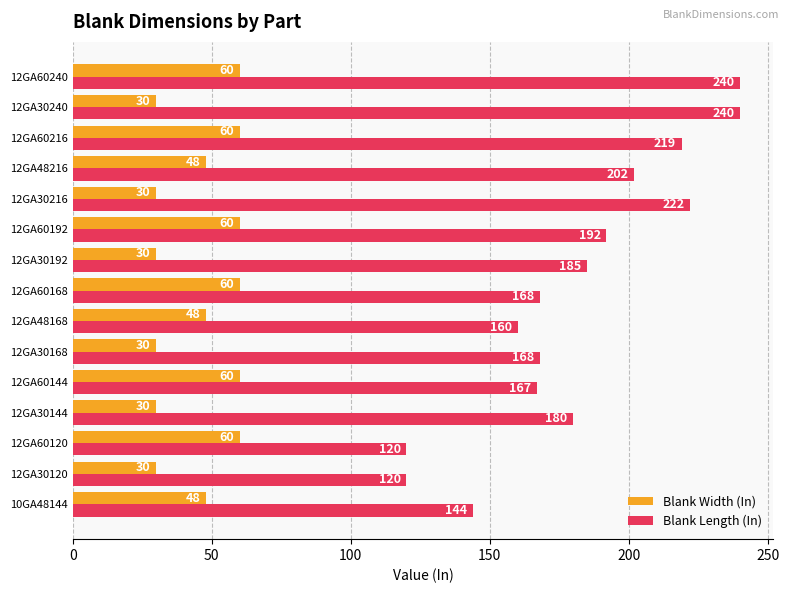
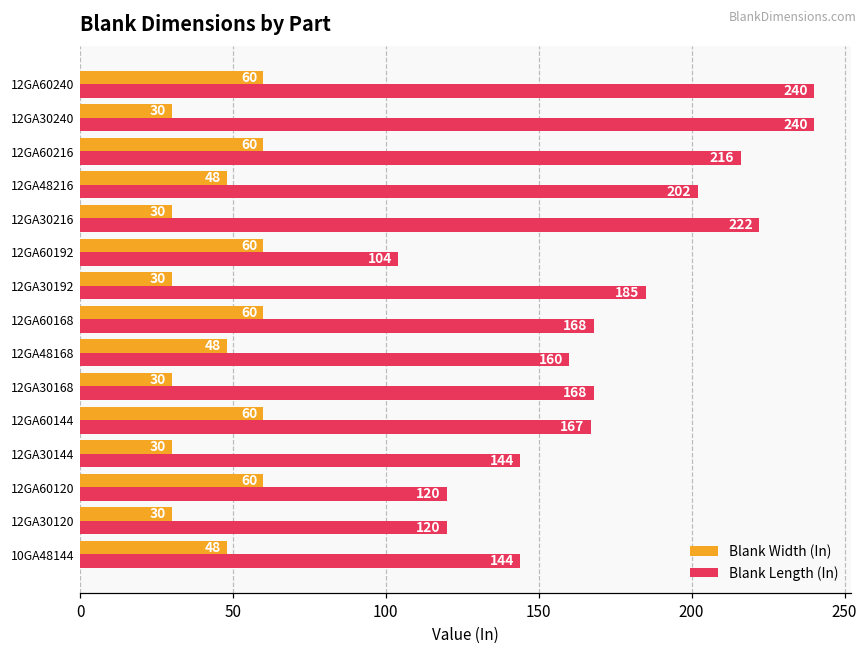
  {
    "Blank Width (In)": {
      "12GA60240": 60,
      "12GA30240": 30,
      "12GA60216": 60,
      "12GA48216": 48,
      "12GA30216": 30,
      "12GA60192": 60,
      "12GA30192": 30,
      "12GA60168": 60,
      "12GA48168": 48,
      "12GA30168": 30,
      "12GA60144": 60,
      "12GA30144": 30,
      "12GA60120": 60,
      "12GA30120": 30,
      "10GA48144": 48
    },
    "Blank Length (In)": {
      "12GA60240": 240,
      "12GA30240": 240,
-     "12GA60216": 219,
+     "12GA60216": 216,
      "12GA48216": 202,
      "12GA30216": 222,
-     "12GA60192": 192,
+     "12GA60192": 104,
      "12GA30192": 185,
      "12GA60168": 168,
      "12GA48168": 160,
      "12GA30168": 168,
      "12GA60144": 167,
-     "12GA30144": 180,
+     "12GA30144": 144,
      "12GA60120": 120,
      "12GA30120": 120,
      "10GA48144": 144
    }
  }
